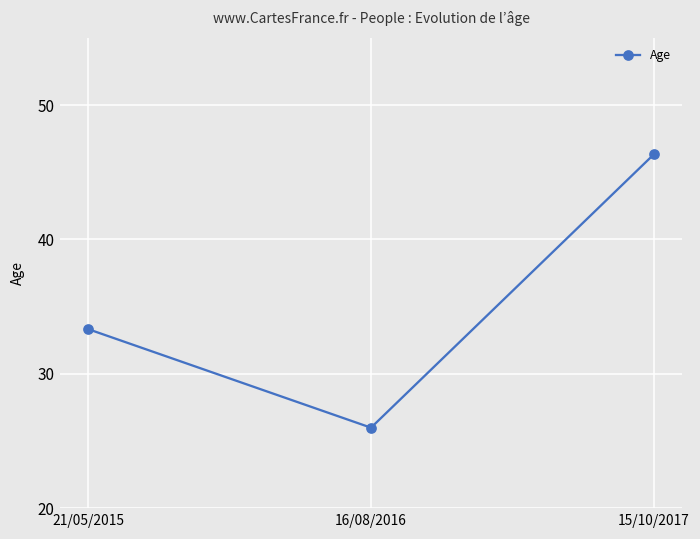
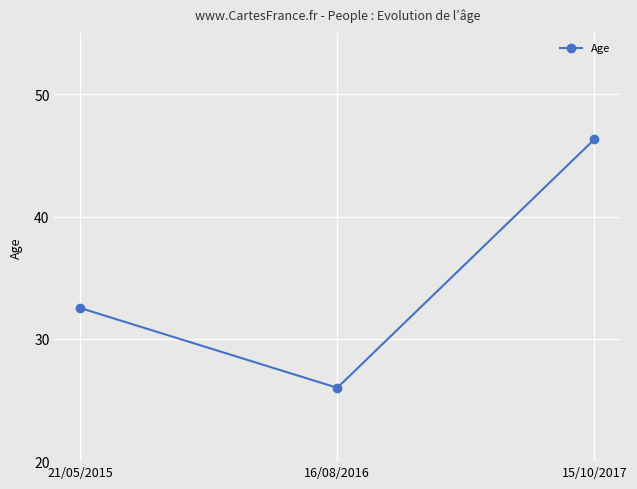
  {
-   "21/05/2015": 33.3,
+   "21/05/2015": 32.5,
    "16/08/2016": 26.0,
    "15/10/2017": 46.3
  }
